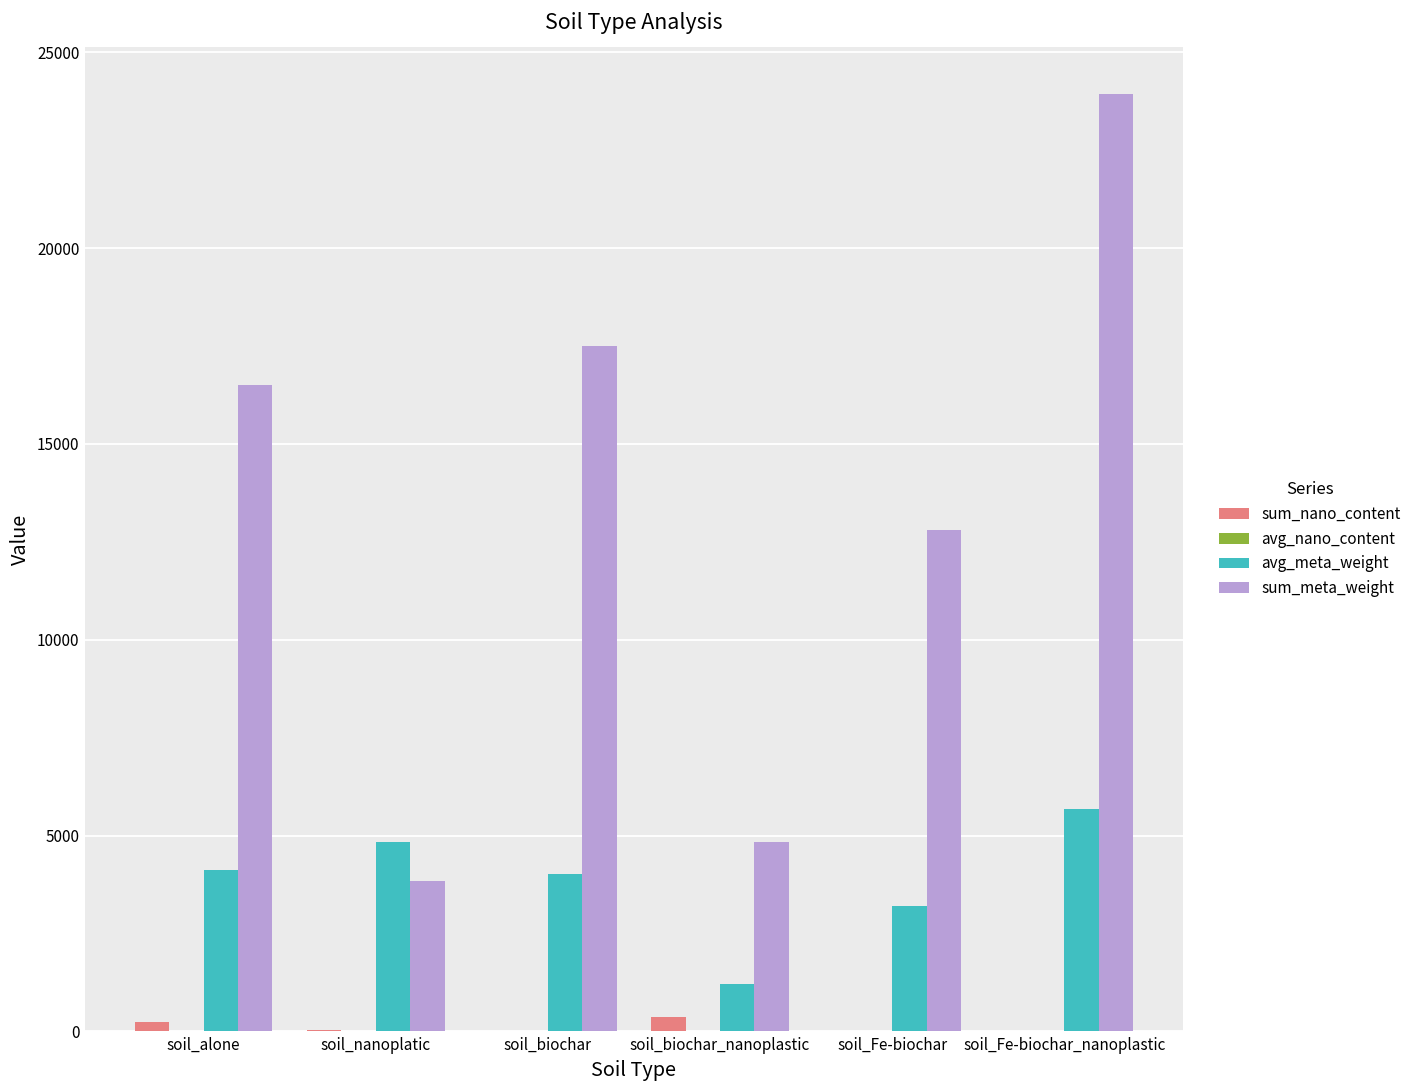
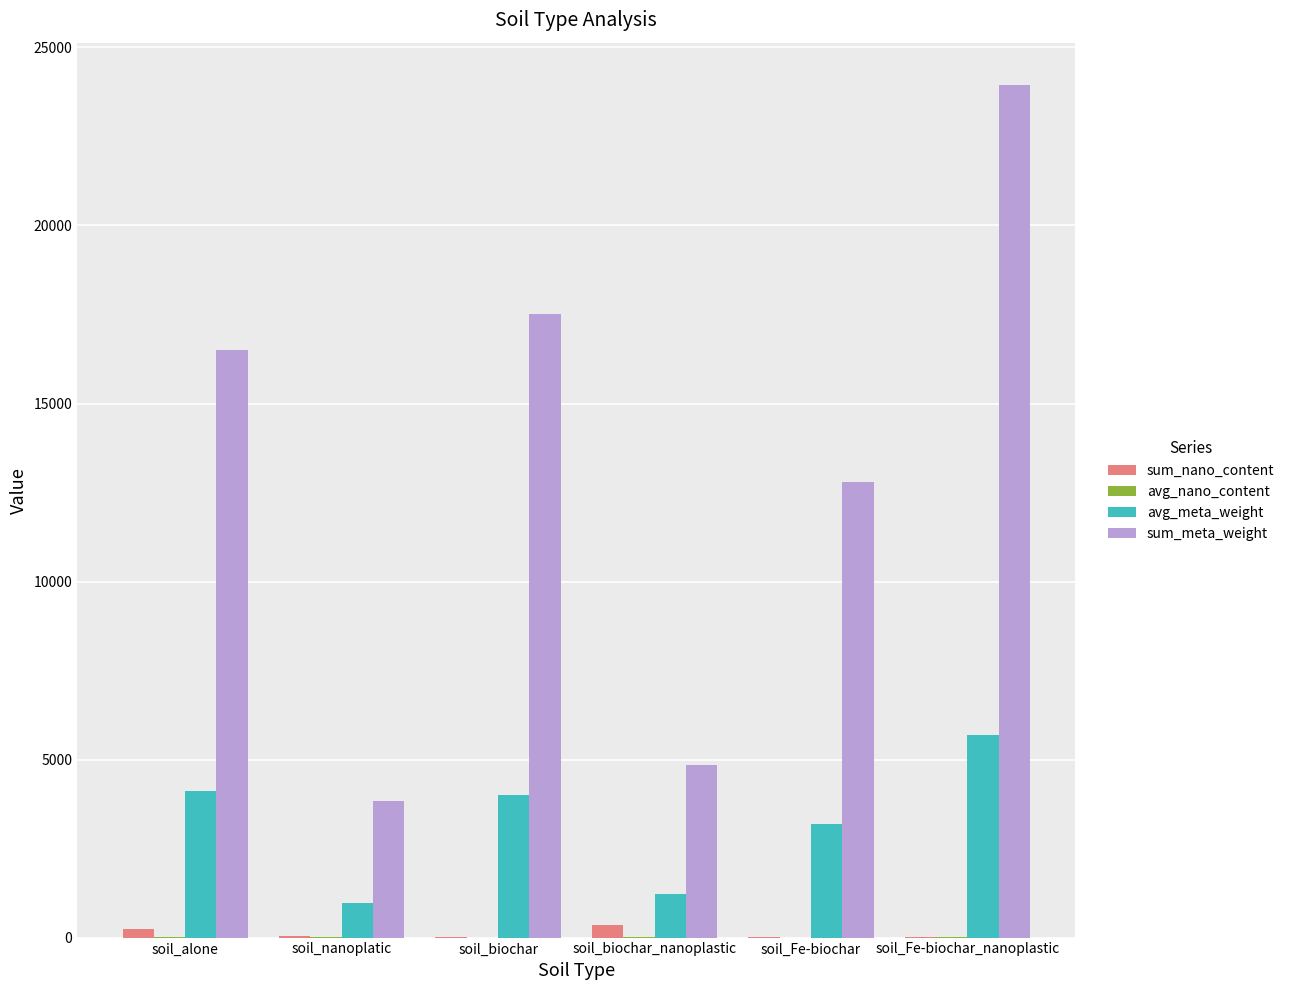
  {
    "sum_nano_content": {
      "soil_alone": 200,
      "soil_biochar_nanoplastic": 400
    },
    "avg_meta_weight": {
      "soil_alone": 4100,
-     "soil_nanoplatic": 4800,
+     "soil_nanoplatic": 1000,
      "soil_biochar": 4000,
      "soil_biochar_nanoplastic": 1200,
      "soil_Fe-biochar": 3200,
      "soil_Fe-biochar_nanoplastic": 5700
    },
    "sum_meta_weight": {
      "soil_alone": 16500,
      "soil_nanoplatic": 3800,
      "soil_biochar": 17500,
      "soil_biochar_nanoplastic": 4800,
      "soil_Fe-biochar": 12800,
      "soil_Fe-biochar_nanoplastic": 23900
    }
  }
